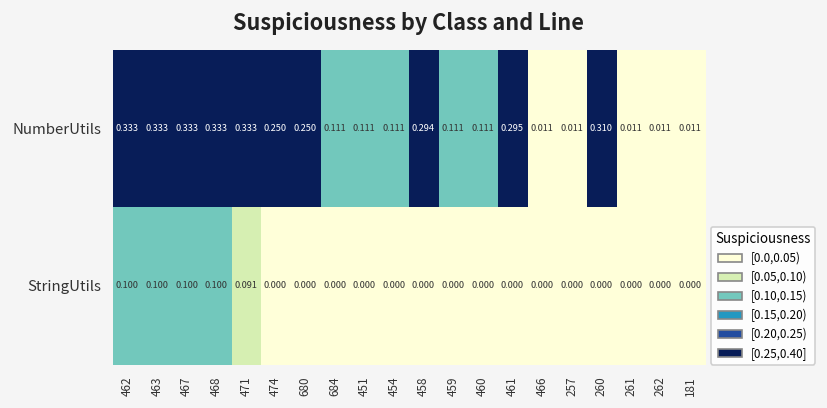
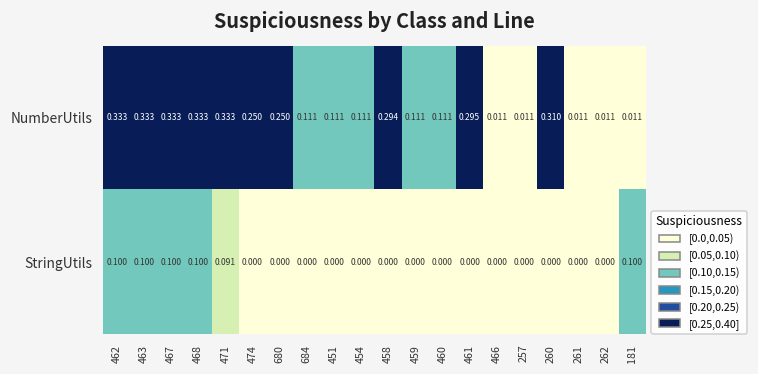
  {
    "NumberUtils": {
      "462": 0.333,
      "463": 0.333,
      "467": 0.333,
      "468": 0.333,
      "471": 0.333,
      "474": 0.250,
      "680": 0.250,
      "684": 0.111,
      "451": 0.111,
      "454": 0.111,
      "458": 0.294,
      "459": 0.111,
      "460": 0.111,
      "461": 0.295,
      "466": 0.011,
      "257": 0.011,
      "260": 0.310,
      "261": 0.011,
      "262": 0.011,
      "181": 0.011
    },
    "StringUtils": {
      "462": 0.100,
      "463": 0.100,
      "467": 0.100,
      "468": 0.100,
      "471": 0.091,
      "474": 0.000,
      "680": 0.000,
      "684": 0.000,
      "451": 0.000,
      "454": 0.000,
      "458": 0.000,
      "459": 0.000,
      "460": 0.000,
      "461": 0.000,
      "466": 0.000,
      "257": 0.000,
      "260": 0.000,
      "261": 0.000,
      "262": 0.000,
-     "181": 0.000
+     "181": 0.100
    }
  }
